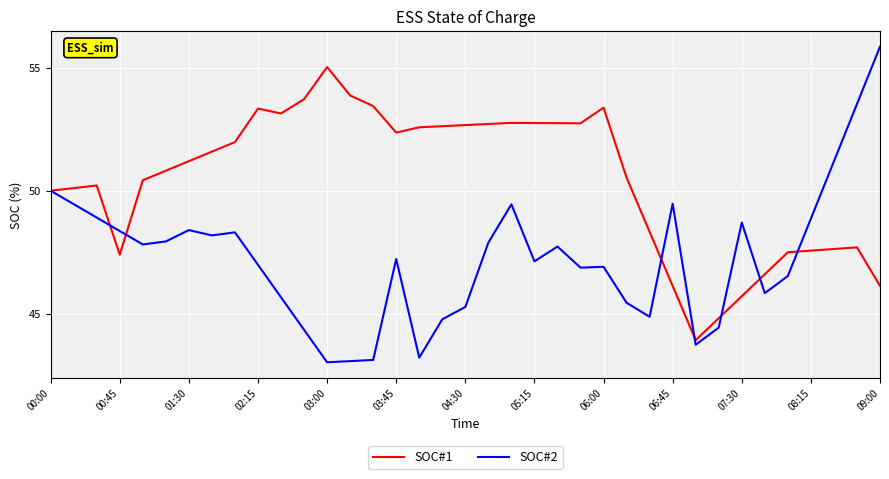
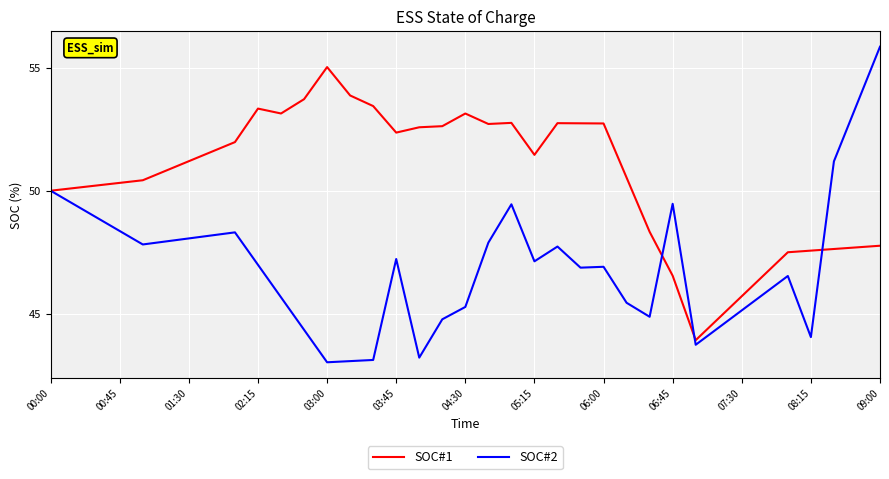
  {
    "SOC#1": {
-     "00:45": 47.4,
+     "00:45": 50.3,
      "01:30": 51.2,
      "02:15": 53.3,
      "03:00": 55.0,
      "03:45": 52.4,
-     "04:30": 52.7,
-     "05:15": 52.8,
-     "06:00": 53.4,
-     "06:45": 46.1,
+     "04:30": 53.1,
+     "05:15": 51.5,
+     "06:00": 52.7,
+     "06:45": 46.5,
      "07:30": 45.7,
      "08:15": 47.6,
-     "09:00": 46.1
+     "09:00": 47.8
    },
    "SOC#2": {
      "00:45": 48.4,
-     "01:30": 48.4,
+     "01:30": 48.1,
      "02:15": 47.0,
      "03:00": 43.0,
      "03:45": 47.2,
      "04:30": 45.3,
      "05:15": 47.1,
      "06:00": 46.9,
      "06:45": 49.5,
-     "07:30": 48.7,
-     "08:15": 48.9,
+     "07:30": 45.1,
+     "08:15": 44.1,
      "09:00": 55.8
    }
  }
